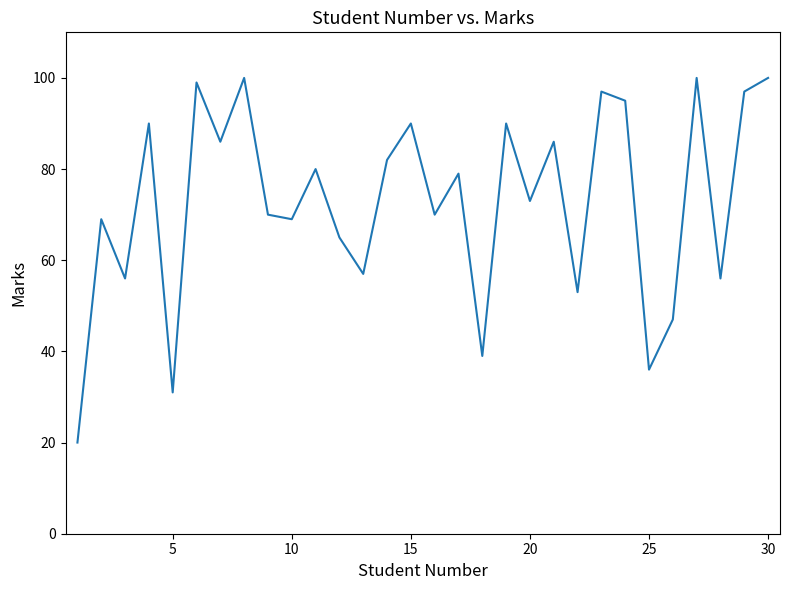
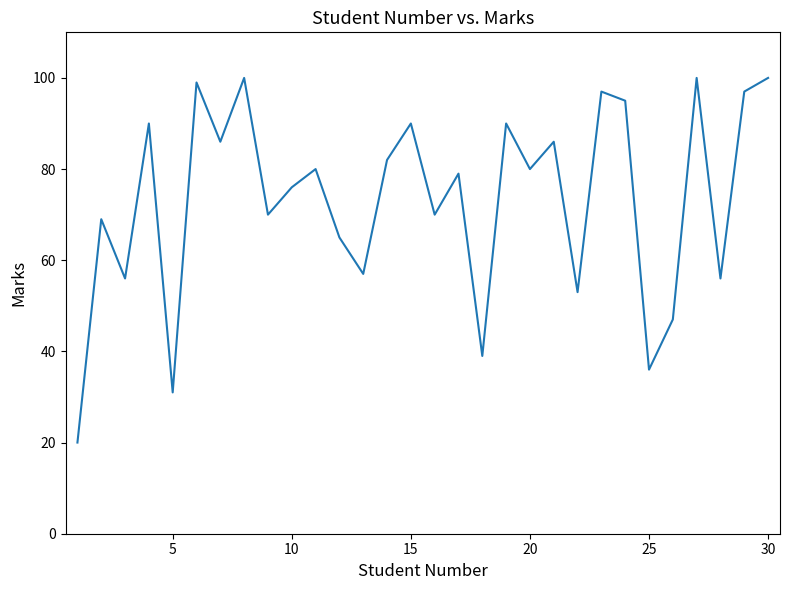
  {
    "5": 31,
-   "10": 69,
+   "10": 76,
    "15": 90,
-   "20": 73,
+   "20": 80,
    "25": 36,
    "30": 100
  }
